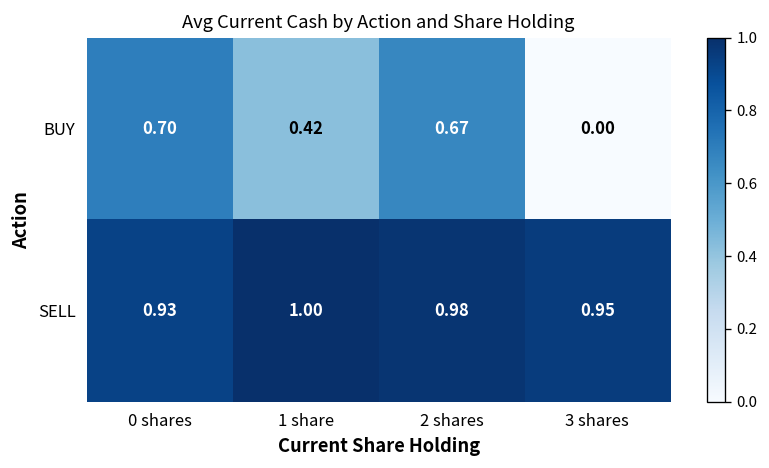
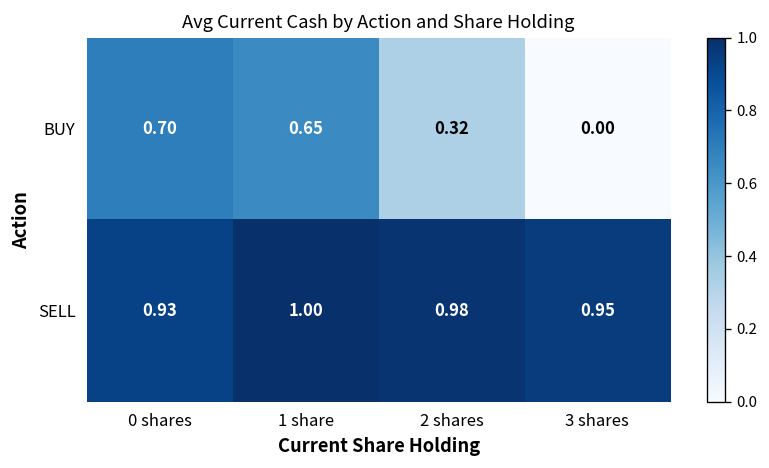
  {
    "BUY": {
      "0 shares": 0.70,
-     "1 share": 0.42,
-     "2 shares": 0.67,
+     "1 share": 0.65,
+     "2 shares": 0.32,
      "3 shares": 0.00
    },
    "SELL": {
      "0 shares": 0.93,
      "1 share": 1.00,
      "2 shares": 0.98,
      "3 shares": 0.95
    }
  }
